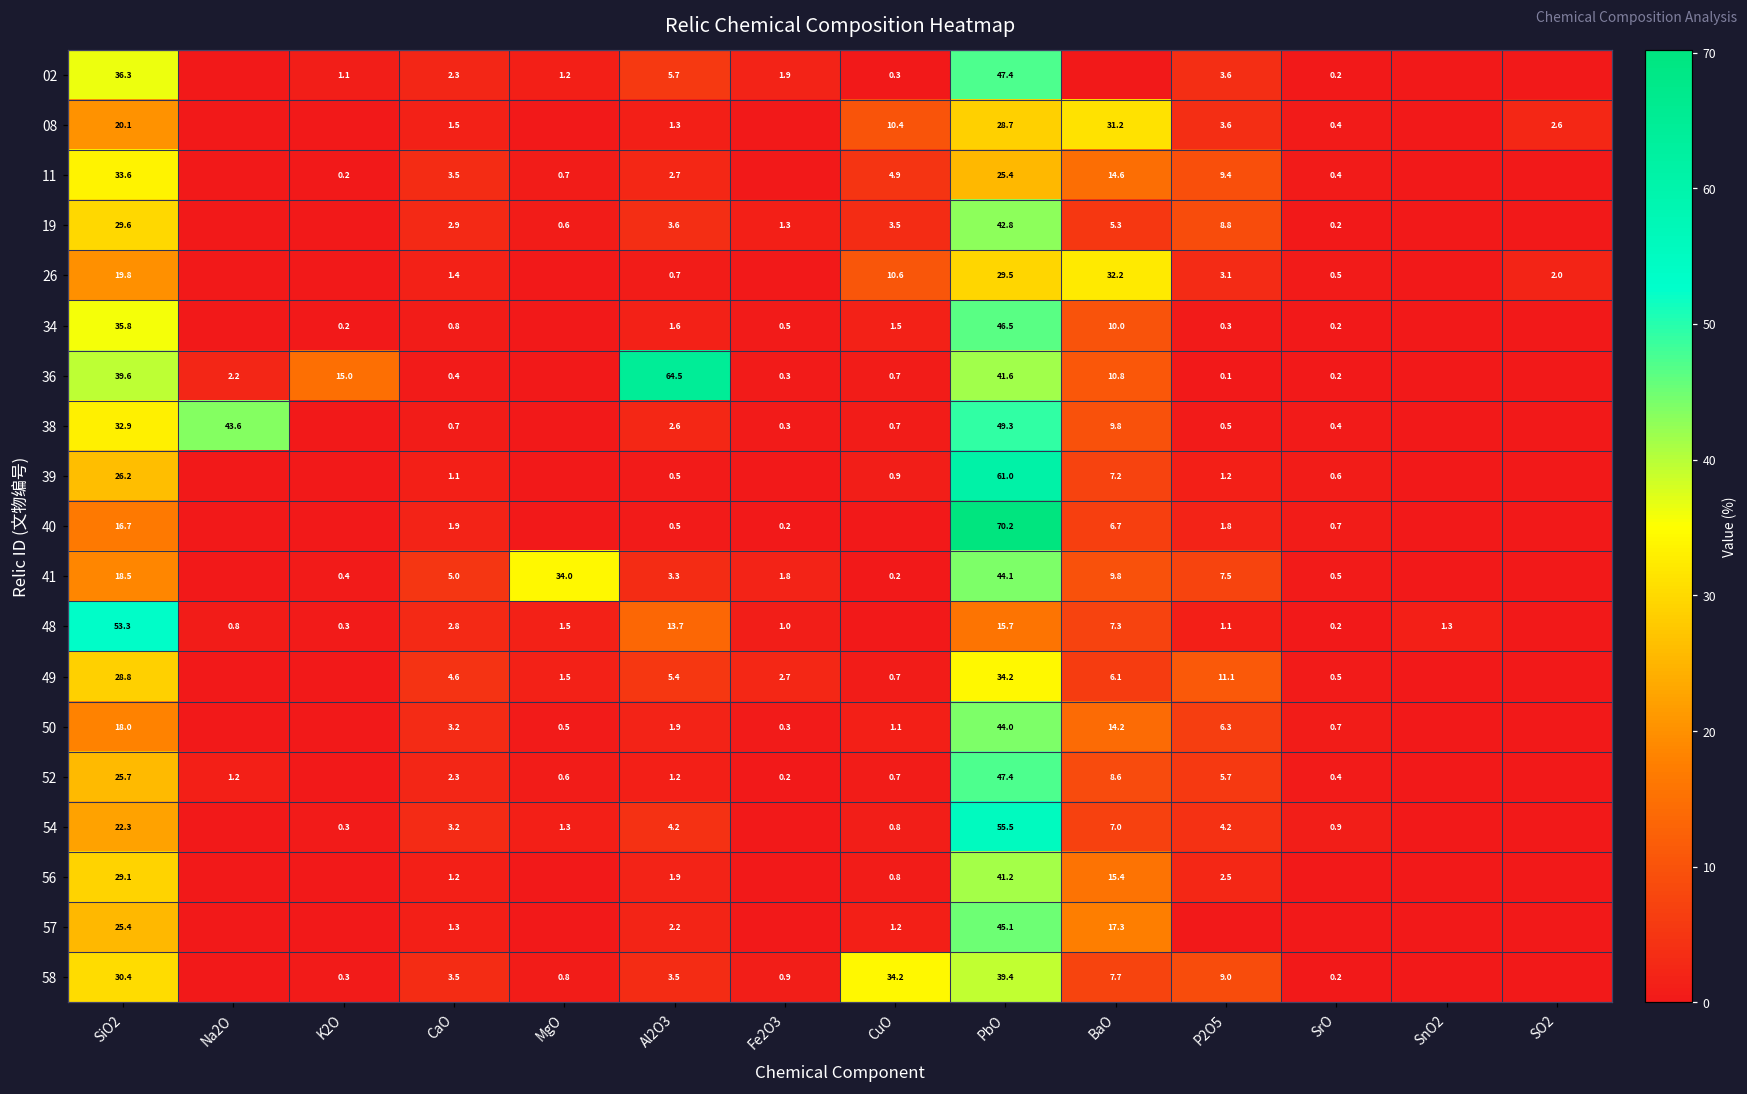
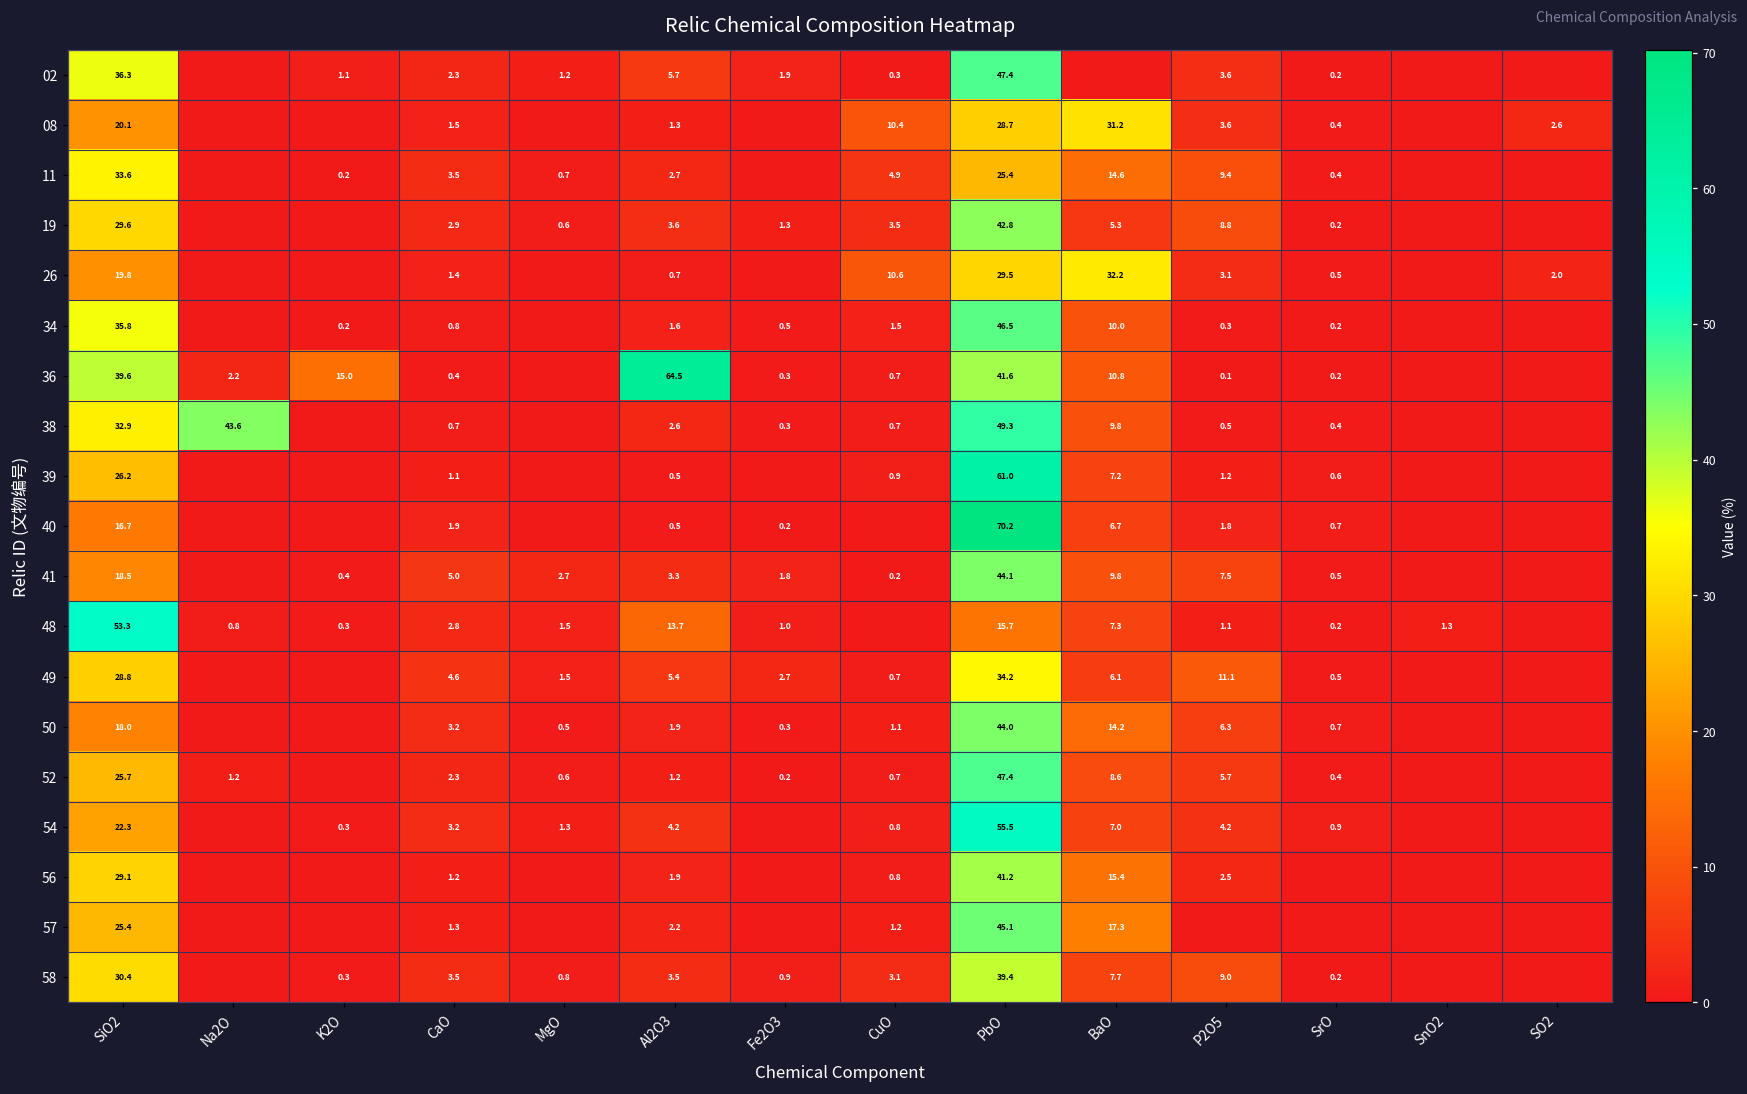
  {
    "02": {
      "SiO2": 36.3,
      "K2O": 1.1,
      "CaO": 2.3,
      "MgO": 1.2,
      "Al2O3": 5.7,
      "Fe2O3": 1.9,
      "CuO": 0.3,
      "PbO": 47.4,
      "P2O5": 3.6,
      "SrO": 0.2
    },
    "08": {
      "SiO2": 20.1,
      "CaO": 1.5,
      "Al2O3": 1.3,
      "CuO": 10.4,
      "PbO": 28.7,
      "BaO": 31.2,
      "P2O5": 3.6,
      "SrO": 0.4,
      "SO2": 2.6
    },
    "11": {
      "SiO2": 33.6,
      "K2O": 0.2,
      "CaO": 3.5,
      "MgO": 0.7,
      "Al2O3": 2.7,
      "CuO": 4.9,
      "PbO": 25.4,
      "BaO": 14.6,
      "P2O5": 9.4,
      "SrO": 0.4
    },
    "19": {
      "SiO2": 29.6,
      "CaO": 2.9,
      "MgO": 0.6,
      "Al2O3": 3.6,
      "Fe2O3": 1.3,
      "CuO": 3.5,
      "PbO": 42.8,
      "BaO": 5.3,
      "P2O5": 8.8,
      "SrO": 0.2
    },
    "26": {
      "SiO2": 19.8,
      "CaO": 1.4,
      "Al2O3": 0.7,
      "CuO": 10.6,
      "PbO": 29.5,
      "BaO": 32.2,
      "P2O5": 3.1,
      "SrO": 0.5,
      "SO2": 2.0
    },
    "34": {
      "SiO2": 35.8,
      "K2O": 0.2,
      "CaO": 0.8,
      "Al2O3": 1.6,
      "Fe2O3": 0.5,
      "CuO": 1.5,
      "PbO": 46.5,
      "BaO": 10.0,
      "P2O5": 0.3,
      "SrO": 0.2
    },
    "36": {
      "SiO2": 39.6,
      "Na2O": 2.2,
      "K2O": 15.0,
      "CaO": 0.4,
      "Al2O3": 64.5,
      "Fe2O3": 0.3,
      "CuO": 0.7,
      "PbO": 41.6,
      "BaO": 10.8,
      "P2O5": 0.1,
      "SrO": 0.2
    },
    "38": {
      "SiO2": 32.9,
      "Na2O": 43.6,
      "CaO": 0.7,
      "Al2O3": 2.6,
      "Fe2O3": 0.3,
      "CuO": 0.7,
      "PbO": 49.3,
      "BaO": 9.8,
      "P2O5": 0.5,
      "SrO": 0.4
    },
    "39": {
      "SiO2": 26.2,
      "CaO": 1.1,
      "Al2O3": 0.5,
      "CuO": 0.9,
      "PbO": 61.0,
      "BaO": 7.2,
      "P2O5": 1.2,
      "SrO": 0.6
    },
    "40": {
      "SiO2": 16.7,
      "CaO": 1.9,
      "Al2O3": 0.5,
      "Fe2O3": 0.2,
      "PbO": 70.2,
      "BaO": 6.7,
      "P2O5": 1.8,
      "SrO": 0.7
    },
    "41": {
      "SiO2": 18.5,
      "K2O": 0.4,
      "CaO": 5.0,
-     "MgO": 34.0,
+     "MgO": 2.7,
      "Al2O3": 3.3,
      "Fe2O3": 1.8,
      "CuO": 0.2,
      "PbO": 44.1,
      "BaO": 9.8,
      "P2O5": 7.5,
      "SrO": 0.5
    },
    "48": {
      "SiO2": 53.3,
      "Na2O": 0.8,
      "K2O": 0.3,
      "CaO": 2.8,
      "MgO": 1.5,
      "Al2O3": 13.7,
      "Fe2O3": 1.0,
      "PbO": 15.7,
      "BaO": 7.3,
      "P2O5": 1.1,
      "SrO": 0.2,
      "SnO2": 1.3
    },
    "49": {
      "SiO2": 28.8,
      "CaO": 4.6,
      "MgO": 1.5,
      "Al2O3": 5.4,
      "Fe2O3": 2.7,
      "CuO": 0.7,
      "PbO": 34.2,
      "BaO": 6.1,
      "P2O5": 11.1,
      "SrO": 0.5
    },
    "50": {
      "SiO2": 18.0,
      "CaO": 3.2,
      "MgO": 0.5,
      "Al2O3": 1.9,
      "Fe2O3": 0.3,
      "CuO": 1.1,
      "PbO": 44.0,
      "BaO": 14.2,
      "P2O5": 6.3,
      "SrO": 0.7
    },
    "52": {
      "SiO2": 25.7,
      "Na2O": 1.2,
      "CaO": 2.3,
      "MgO": 0.6,
      "Al2O3": 1.2,
      "Fe2O3": 0.2,
      "CuO": 0.7,
      "PbO": 47.4,
      "BaO": 8.6,
      "P2O5": 5.7,
      "SrO": 0.4
    },
    "54": {
      "SiO2": 22.3,
      "K2O": 0.3,
      "CaO": 3.2,
      "MgO": 1.3,
      "Al2O3": 4.2,
      "CuO": 0.8,
      "PbO": 55.5,
      "BaO": 7.0,
      "P2O5": 4.2,
      "SrO": 0.9
    },
    "56": {
      "SiO2": 29.1,
      "CaO": 1.2,
      "Al2O3": 1.9,
      "CuO": 0.8,
      "PbO": 41.2,
      "BaO": 15.4,
      "P2O5": 2.5
    },
    "57": {
      "SiO2": 25.4,
      "CaO": 1.3,
      "Al2O3": 2.2,
      "CuO": 1.2,
      "PbO": 45.1,
      "BaO": 17.3
    },
    "58": {
      "SiO2": 30.4,
      "K2O": 0.3,
      "CaO": 3.5,
      "MgO": 0.8,
      "Al2O3": 3.5,
      "Fe2O3": 0.9,
-     "CuO": 34.2,
+     "CuO": 3.1,
      "PbO": 39.4,
      "BaO": 7.7,
      "P2O5": 9.0,
      "SrO": 0.2
    }
  }
